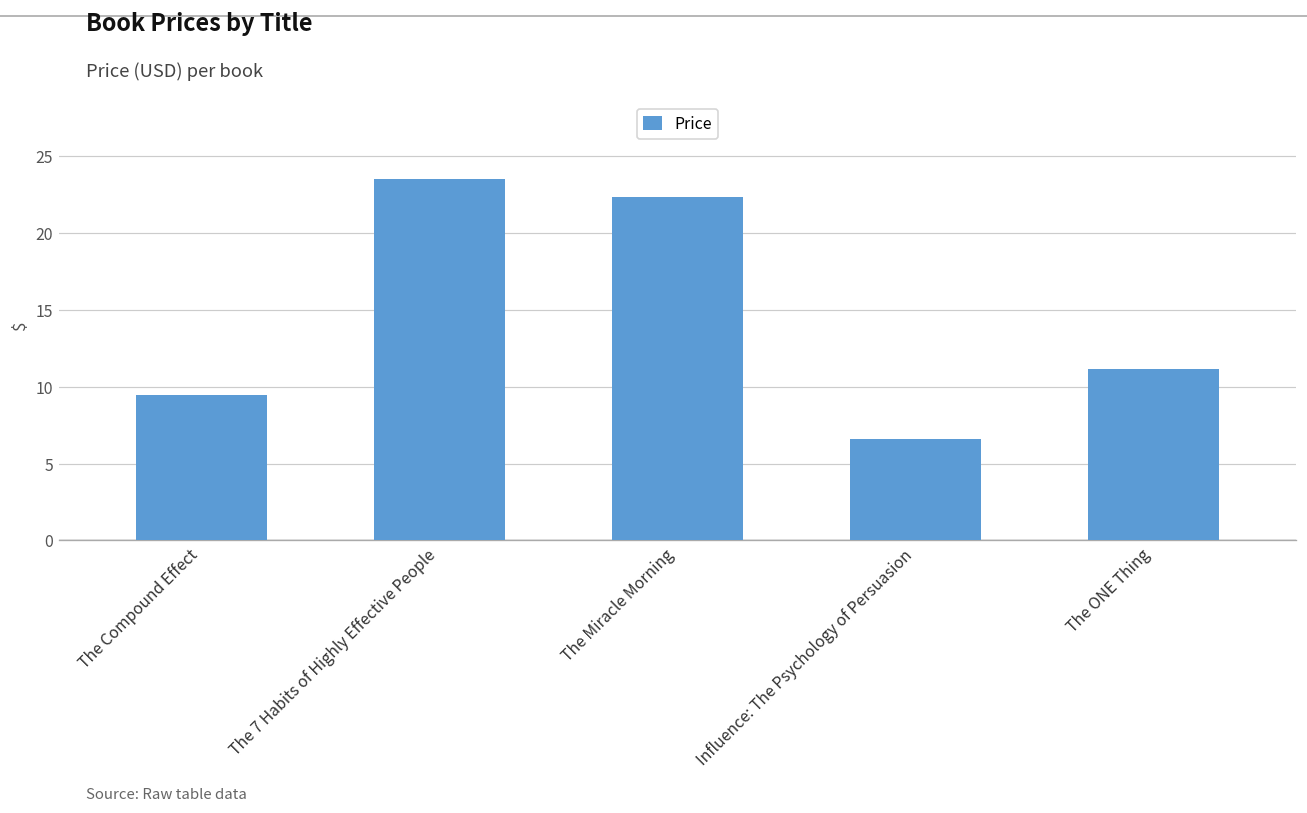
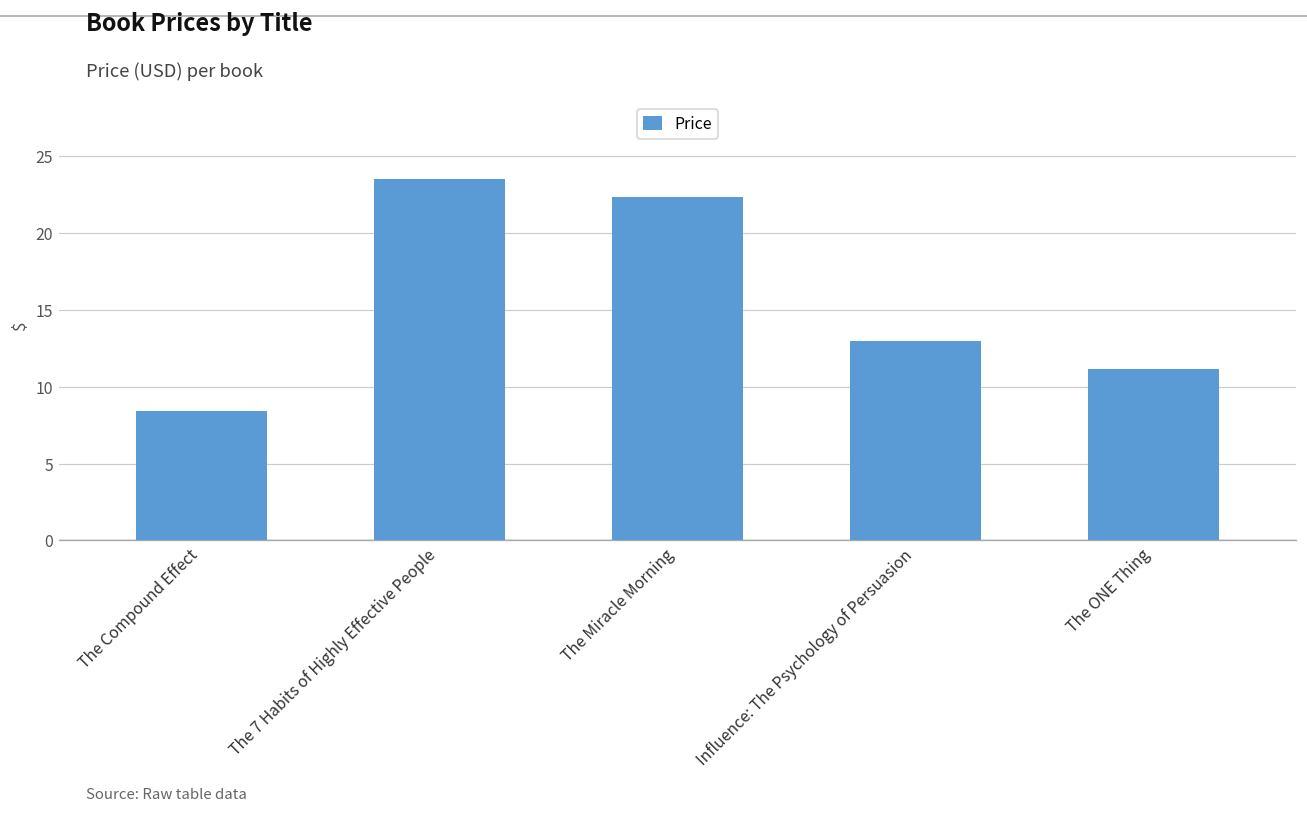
  {
-   "The Compound Effect": 9.5,
+   "The Compound Effect": 8.4,
    "The 7 Habits of Highly Effective People": 23.5,
    "The Miracle Morning": 22.4,
-   "Influence: The Psychology of Persuasion": 6.6,
+   "Influence: The Psychology of Persuasion": 13.0,
    "The ONE Thing": 11.2
  }
